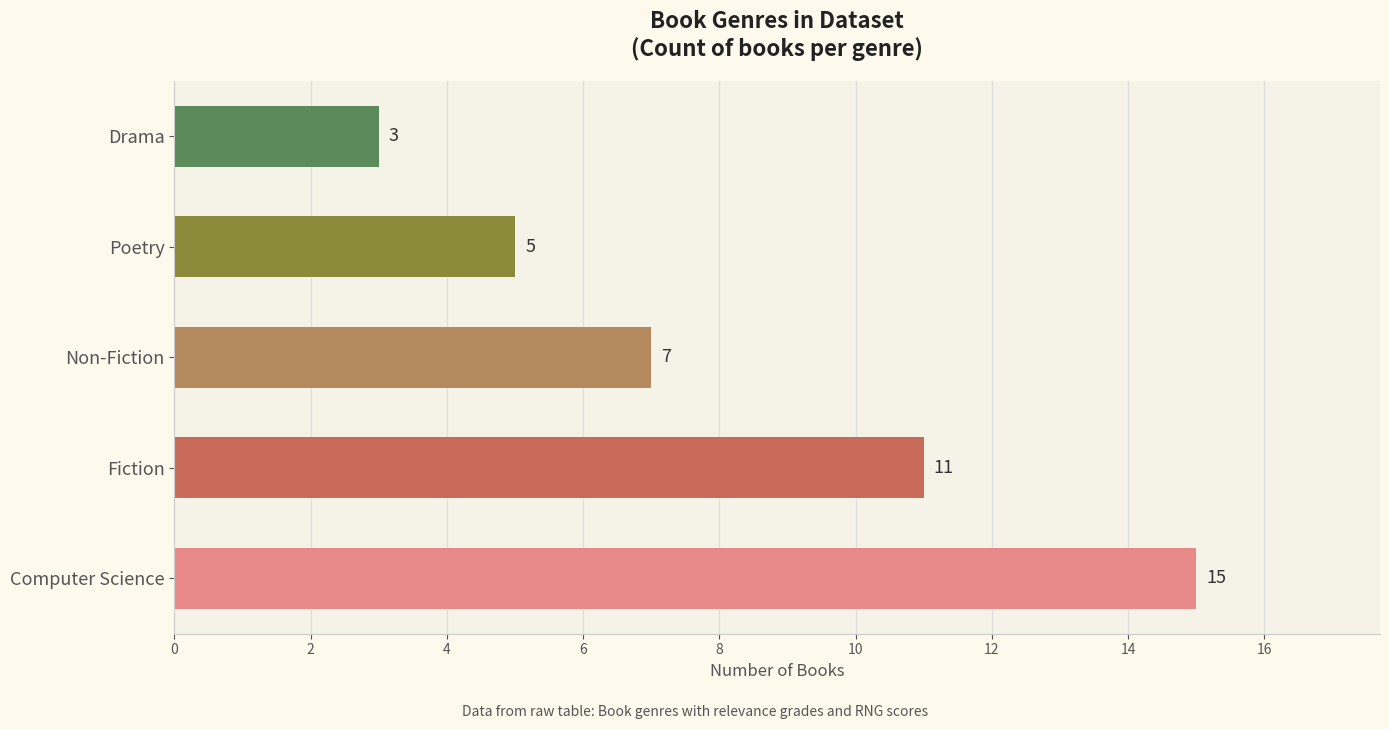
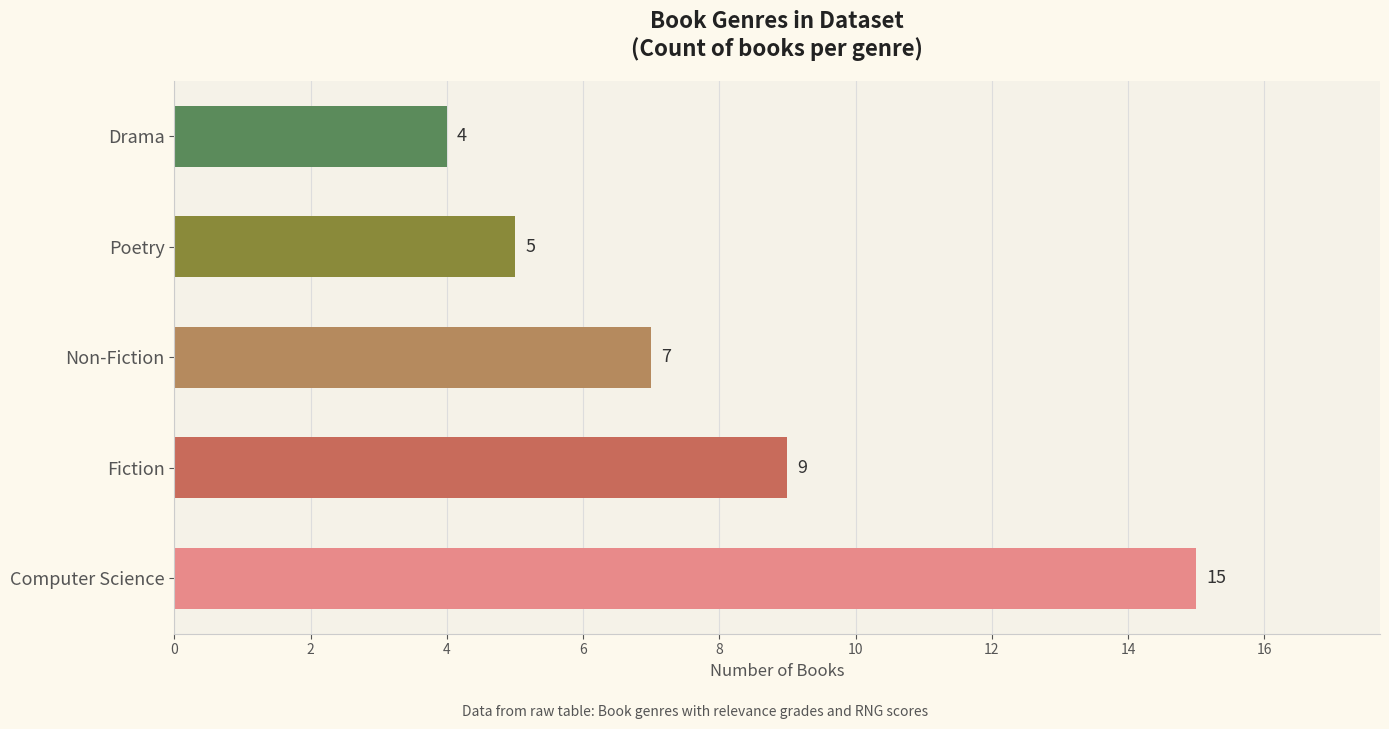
  {
-   "Drama": 3,
+   "Drama": 4,
    "Poetry": 5,
    "Non-Fiction": 7,
-   "Fiction": 11,
+   "Fiction": 9,
    "Computer Science": 15
  }
